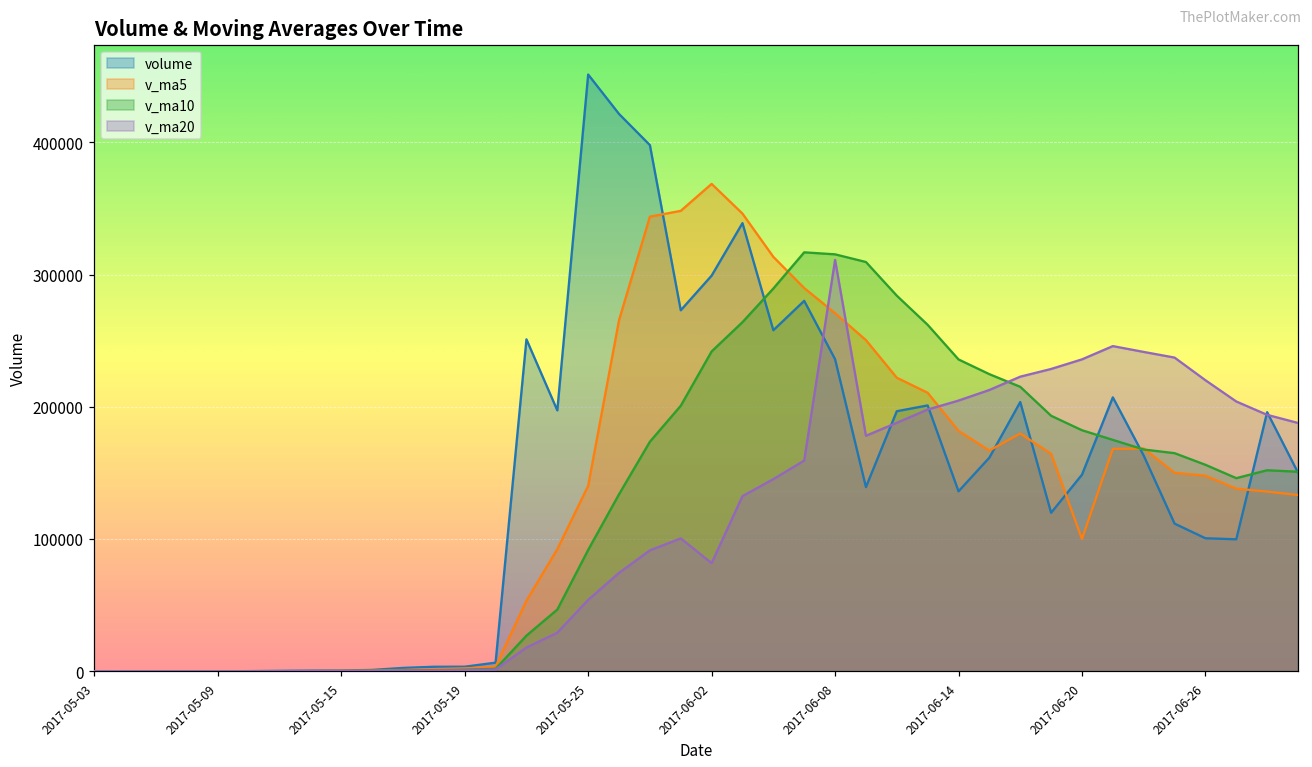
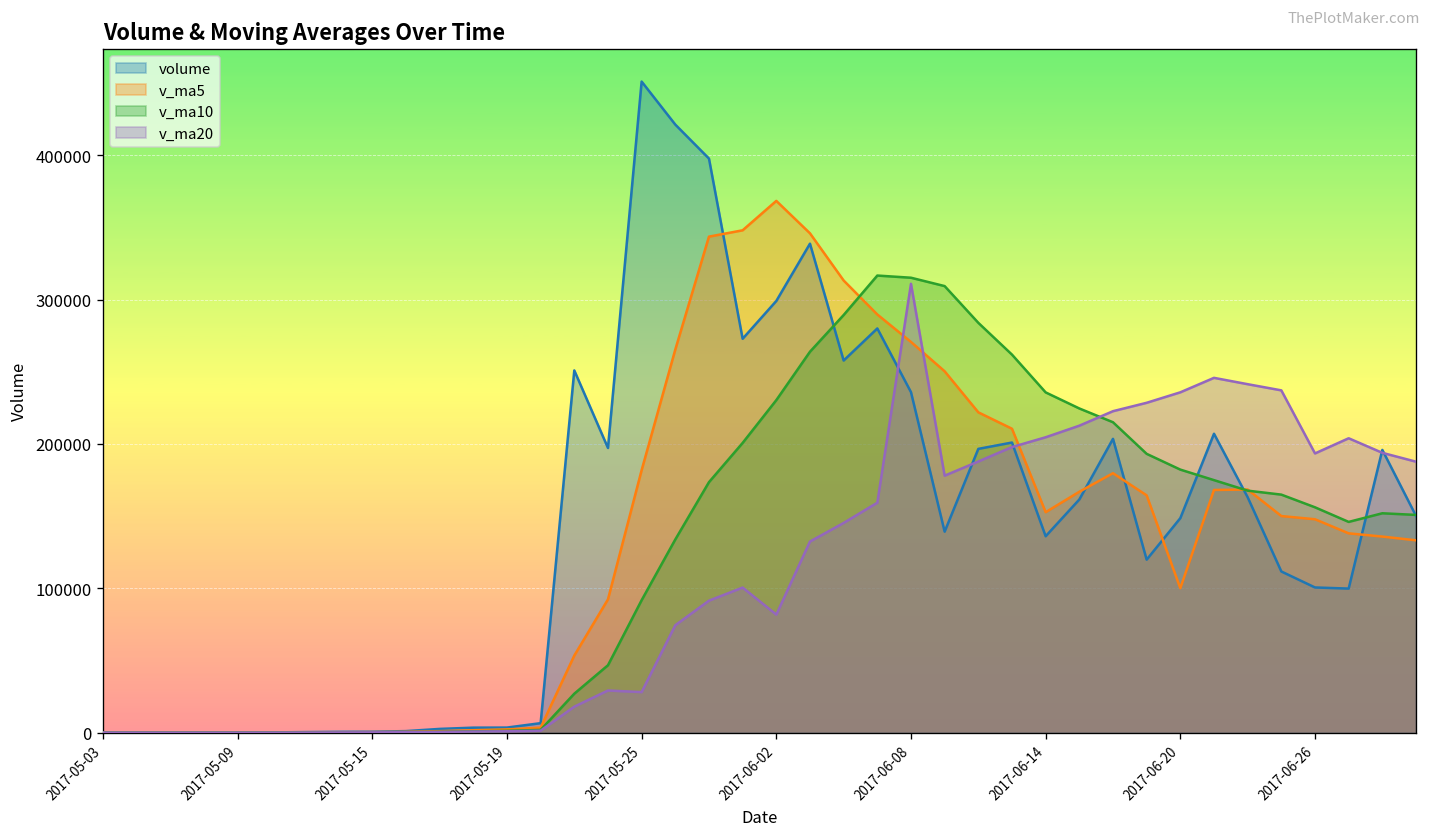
  {
    "volume": {
      "2017-05-25": 451000,
      "2017-06-02": 299000,
      "2017-06-08": 236000,
      "2017-06-14": 136000,
      "2017-06-20": 149000,
      "2017-06-26": 101000
    },
    "v_ma5": {
-     "2017-05-25": 140000,
+     "2017-05-25": 182000,
      "2017-06-02": 369000,
      "2017-06-08": 271000,
-     "2017-06-14": 182000,
+     "2017-06-14": 153000,
      "2017-06-20": 100000,
      "2017-06-26": 148000
    },
    "v_ma10": {
      "2017-05-25": 92000,
-     "2017-06-02": 242000,
+     "2017-06-02": 231000,
      "2017-06-08": 315000,
      "2017-06-14": 236000,
      "2017-06-20": 182000,
      "2017-06-26": 156000
    },
    "v_ma20": {
-     "2017-05-25": 54000,
+     "2017-05-25": 28000,
      "2017-06-02": 82000,
      "2017-06-08": 311000,
      "2017-06-14": 205000,
      "2017-06-20": 236000,
-     "2017-06-26": 220000
+     "2017-06-26": 194000
    }
  }
